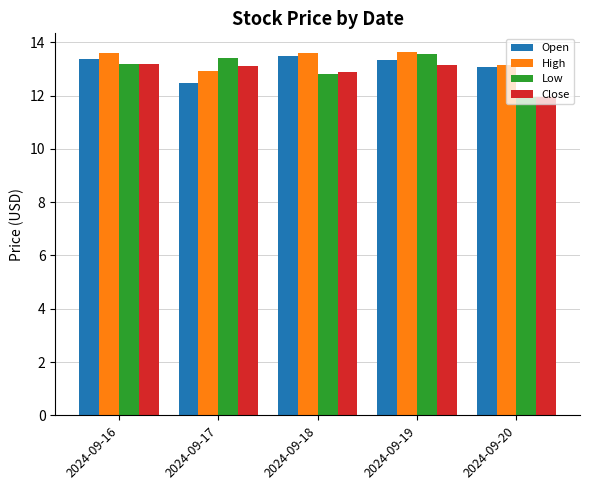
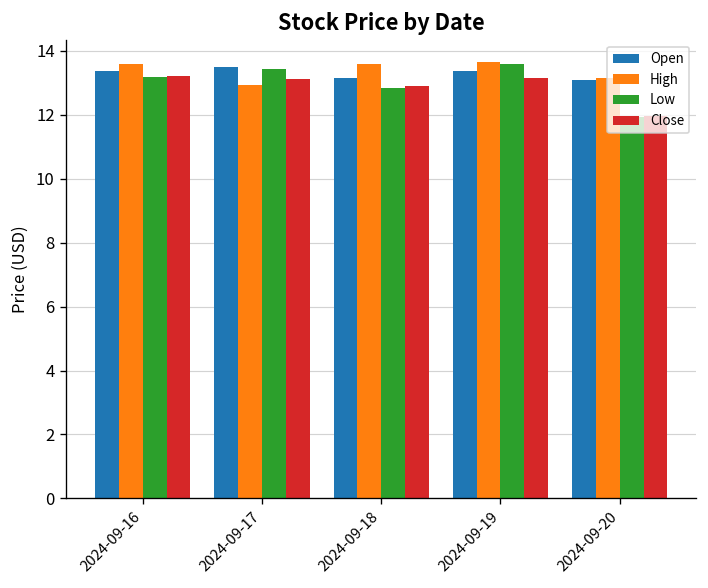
  {
    "Open": {
      "2024-09-16": 13.4,
-     "2024-09-17": 12.5,
-     "2024-09-18": 13.5,
+     "2024-09-17": 13.5,
+     "2024-09-18": 13.1,
      "2024-09-19": 13.4,
      "2024-09-20": 13.1
    },
    "High": {
      "2024-09-16": 13.6,
      "2024-09-17": 12.9,
      "2024-09-18": 13.6,
      "2024-09-19": 13.6
    },
    "Low": {
      "2024-09-16": 13.2,
      "2024-09-17": 13.4,
      "2024-09-18": 12.8,
      "2024-09-19": 13.6
    },
    "Close": {
      "2024-09-16": 13.2,
      "2024-09-17": 13.1,
      "2024-09-18": 12.9,
      "2024-09-19": 13.1
    }
  }
